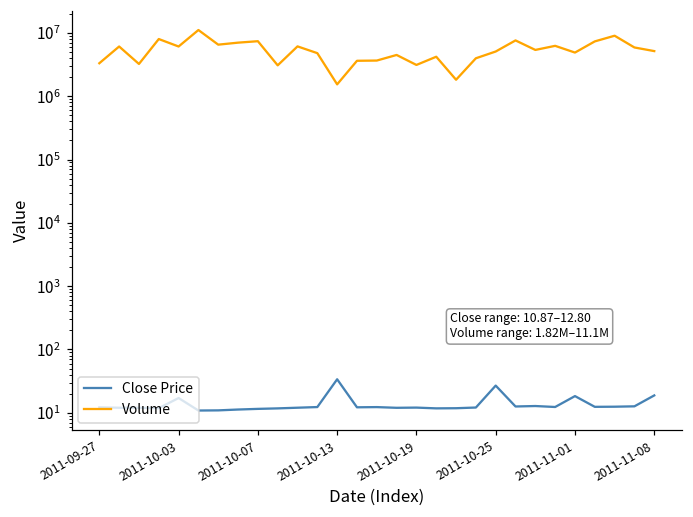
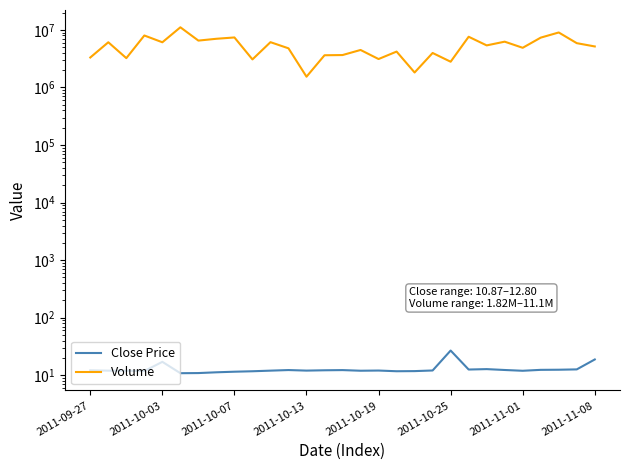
  {
    "Close Price": {
      "2011-10-07": 12,
-     "2011-10-13": 30,
+     "2011-10-13": 12,
      "2011-10-19": 12,
      "2011-10-25": 30,
-     "2011-11-01": 18,
+     "2011-11-01": 12,
      "2011-11-08": 19
    },
    "Volume": {
      "2011-09-27": 3000000,
      "2011-10-03": 6000000,
      "2011-10-07": 7000000,
      "2011-10-13": 1500000,
      "2011-10-19": 3000000,
-     "2011-10-25": 5000000,
+     "2011-10-25": 3000000,
      "2011-11-01": 5000000,
      "2011-11-08": 5000000
    }
  }
